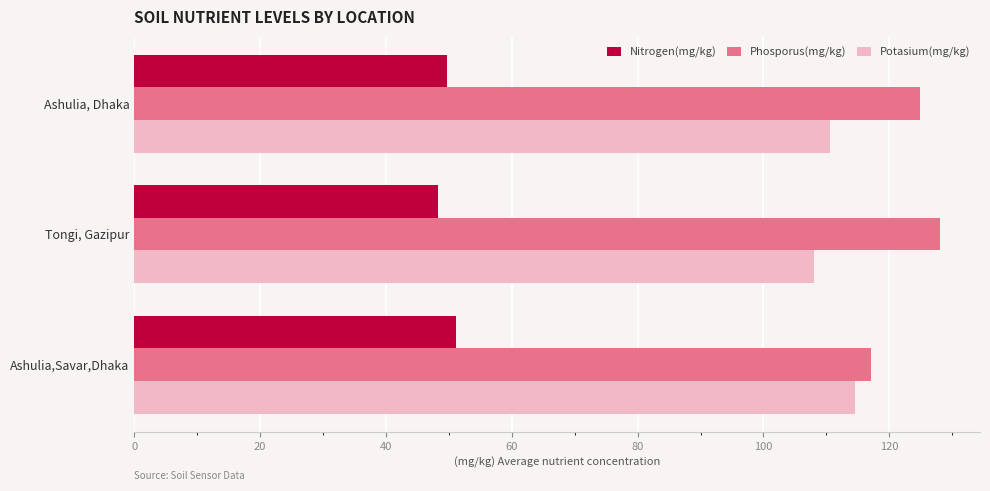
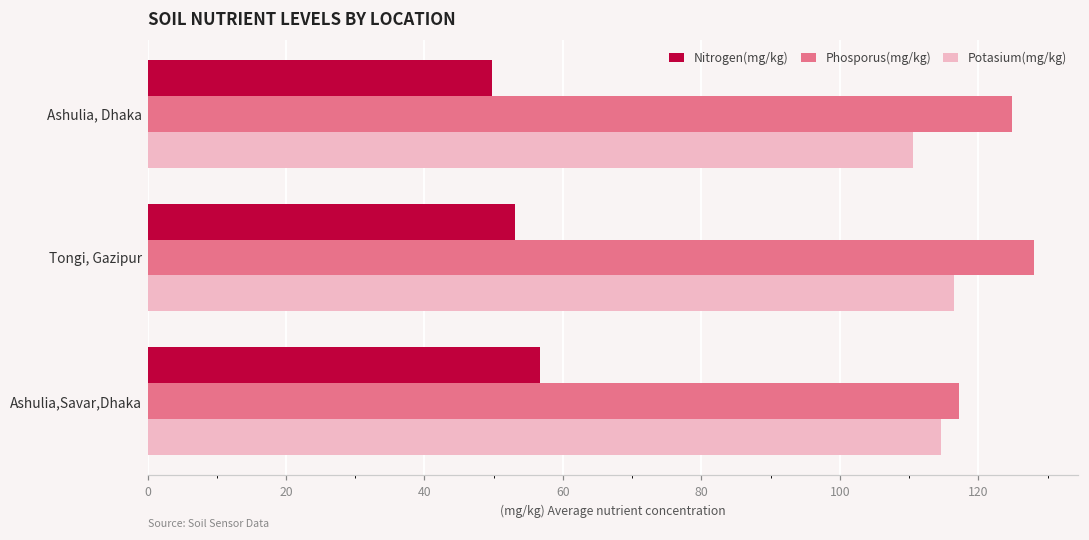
  {
    "Nitrogen(mg/kg)": {
      "Ashulia, Dhaka": 50,
-     "Tongi, Gazipur": 48,
-     "Ashulia,Savar,Dhaka": 51
+     "Tongi, Gazipur": 53,
+     "Ashulia,Savar,Dhaka": 57
    },
    "Phosporus(mg/kg)": {
      "Ashulia, Dhaka": 125,
      "Tongi, Gazipur": 128,
      "Ashulia,Savar,Dhaka": 117
    },
    "Potasium(mg/kg)": {
      "Ashulia, Dhaka": 111,
-     "Tongi, Gazipur": 108,
+     "Tongi, Gazipur": 116,
      "Ashulia,Savar,Dhaka": 115
    }
  }
